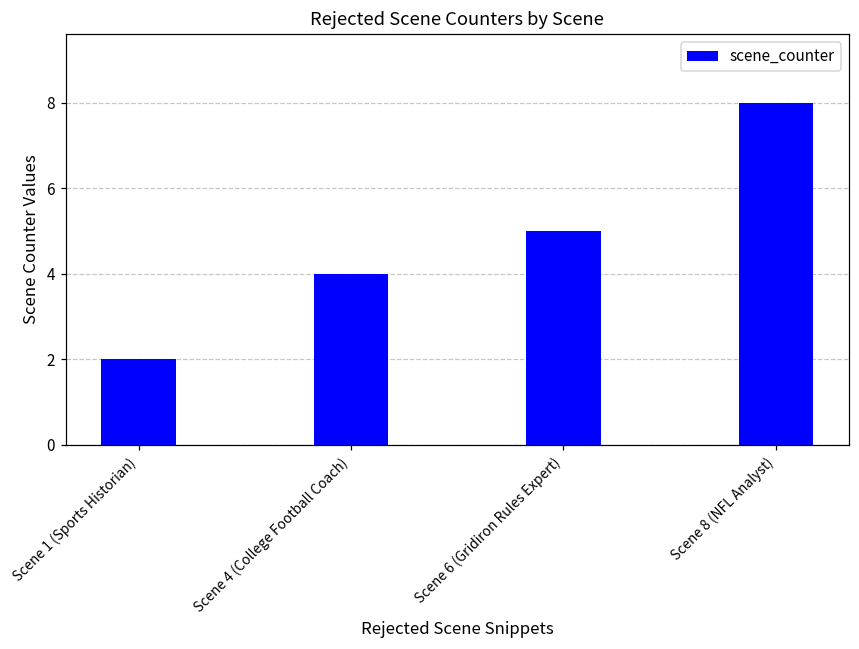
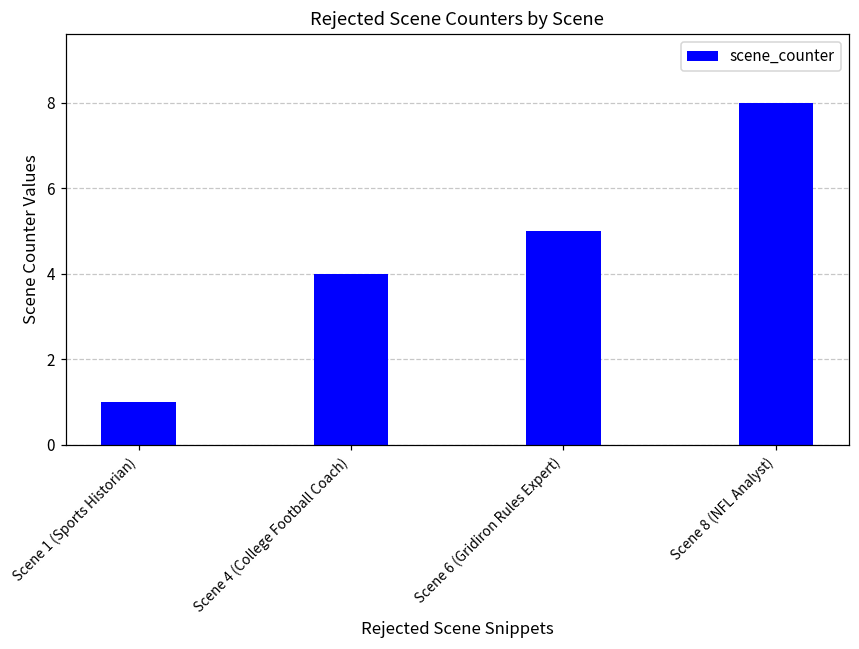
  {
-   "Scene 1 (Sports Historian)": 2,
+   "Scene 1 (Sports Historian)": 1,
    "Scene 4 (College Football Coach)": 4,
    "Scene 6 (Gridiron Rules Expert)": 5,
    "Scene 8 (NFL Analyst)": 8
  }
